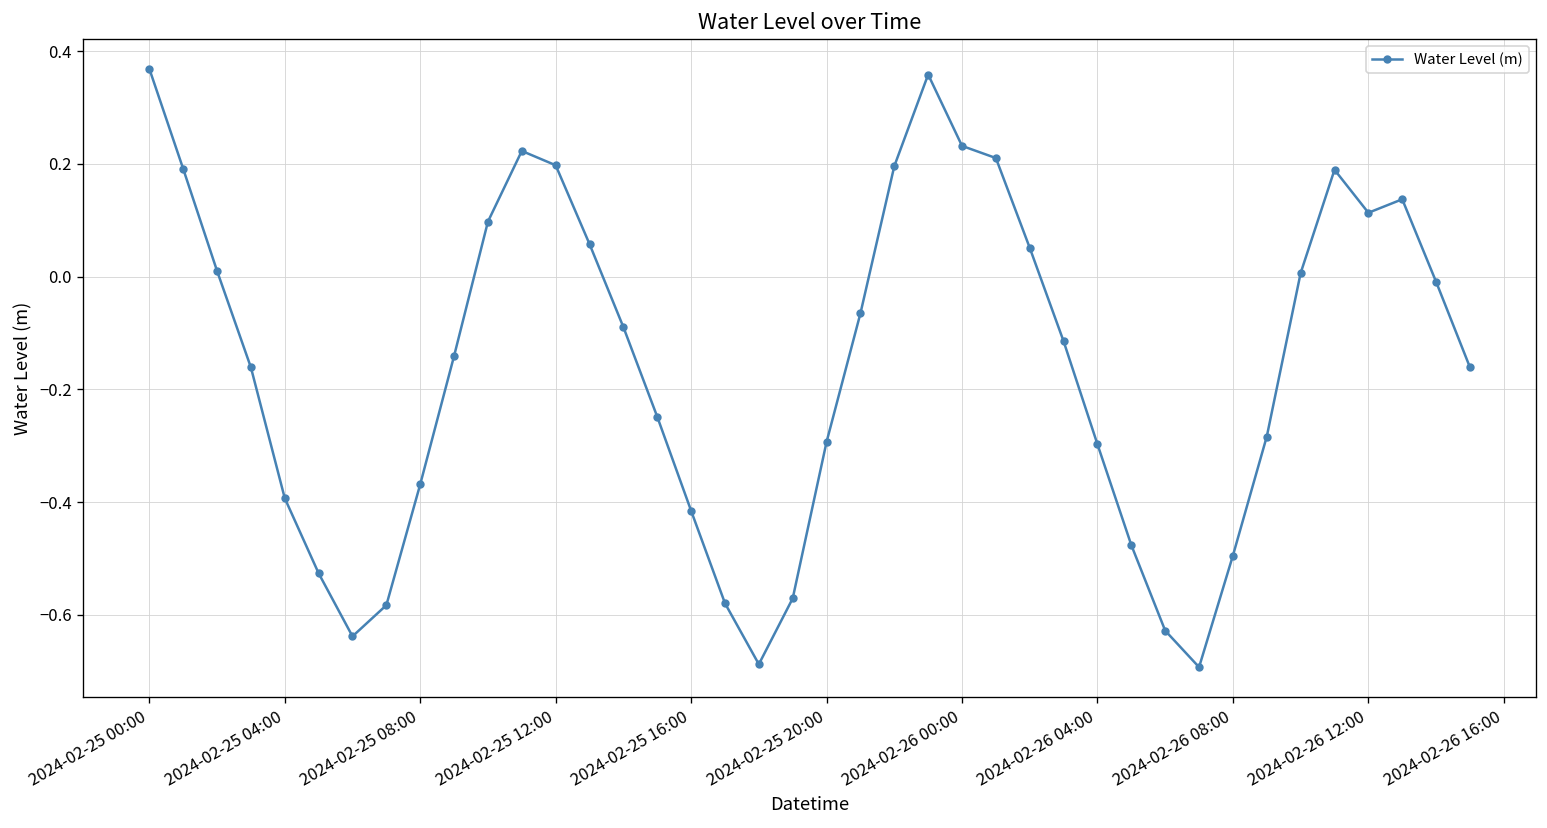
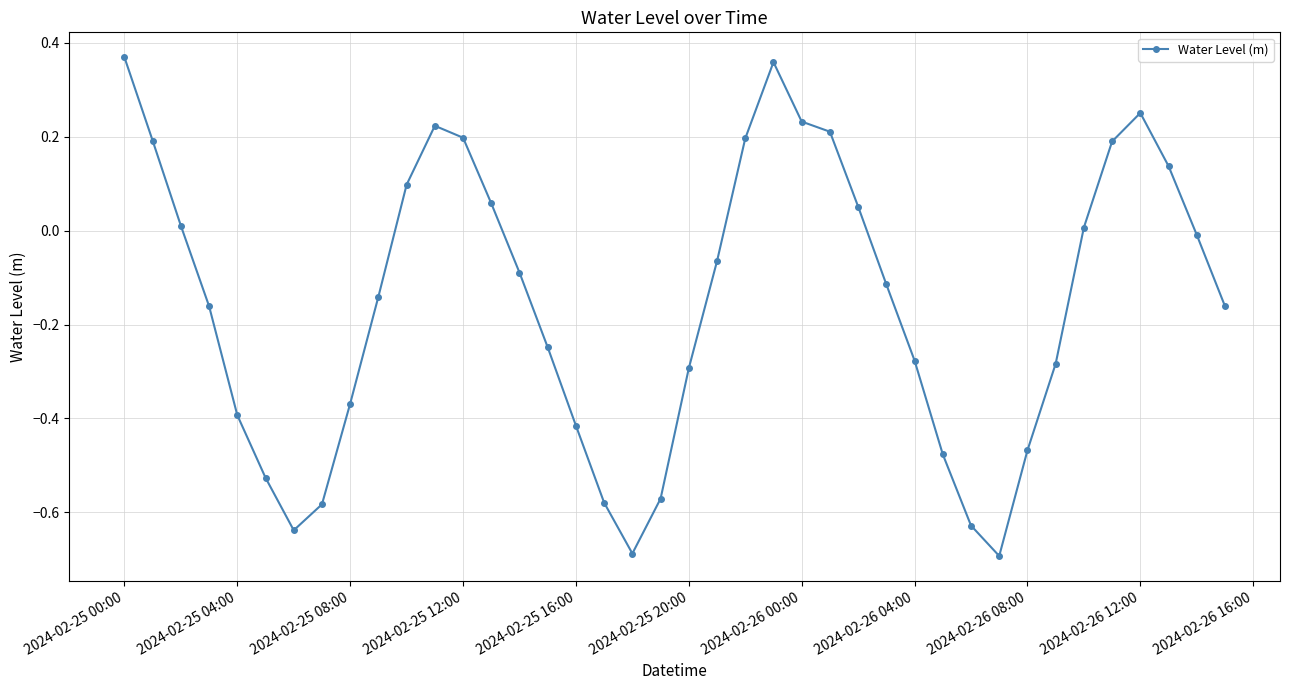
  {
    "2024-02-25 00:00": 0.37,
    "2024-02-25 04:00": -0.39,
    "2024-02-25 08:00": -0.37,
    "2024-02-25 12:00": 0.20,
    "2024-02-25 16:00": -0.42,
    "2024-02-25 20:00": -0.29,
    "2024-02-26 00:00": 0.23,
-   "2024-02-26 04:00": -0.30,
-   "2024-02-26 08:00": -0.49,
-   "2024-02-26 12:00": 0.11
+   "2024-02-26 04:00": -0.28,
+   "2024-02-26 08:00": -0.47,
+   "2024-02-26 12:00": 0.25
  }
